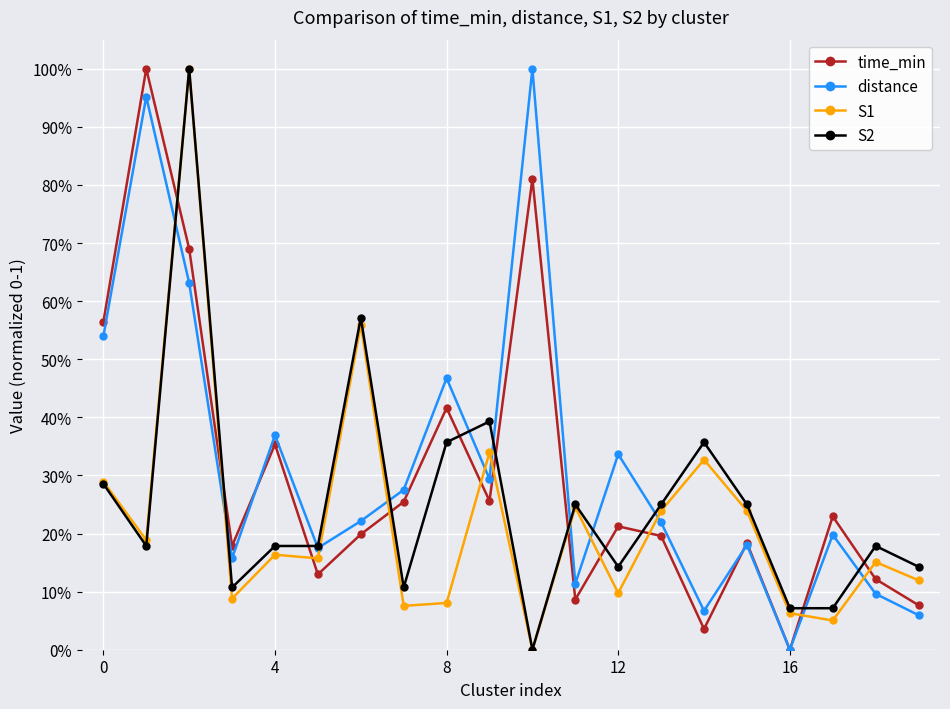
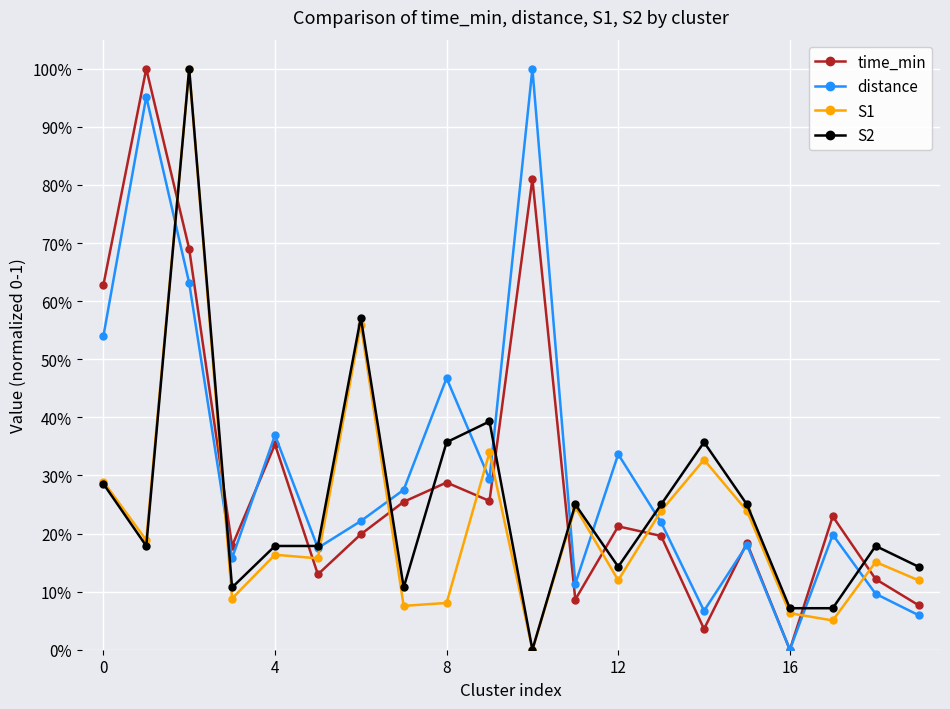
  {
    "time_min": {
-     "0": "56%",
+     "0": "63%",
      "4": "35%",
-     "8": "42%",
+     "8": "29%",
      "12": "21%"
    },
    "distance": {
      "0": "54%",
      "4": "37%",
      "8": "47%",
      "12": "34%"
    },
    "S1": {
      "4": "16%",
      "8": "8%",
-     "12": "10%",
+     "12": "12%",
      "16": "6%"
    },
    "S2": {
      "4": "18%",
      "8": "36%",
      "12": "14%",
      "16": "7%"
    }
  }
